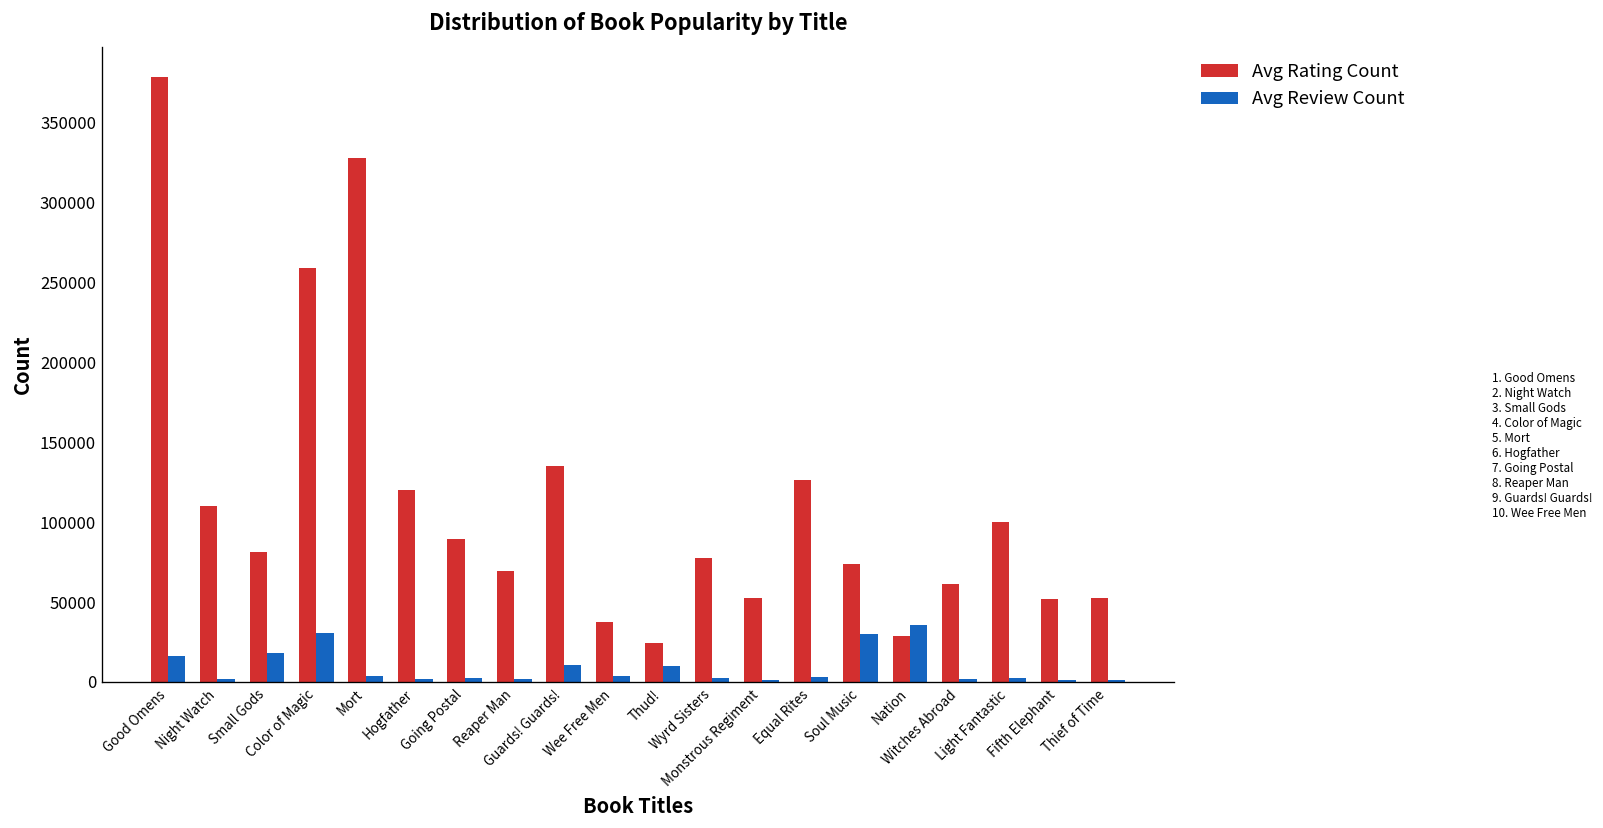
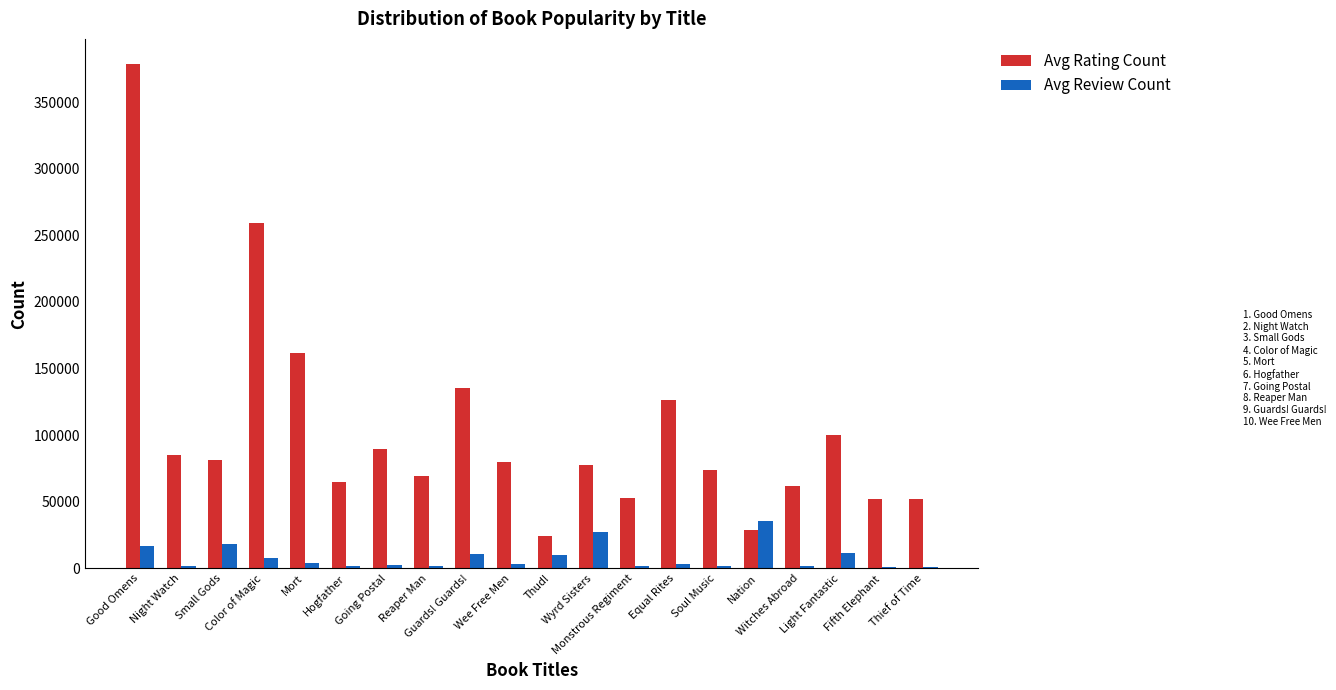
  {
    "Avg Rating Count": {
      "Good Omens": 378000,
-     "Night Watch": 110000,
+     "Night Watch": 85000,
      "Small Gods": 81000,
      "Color of Magic": 259000,
-     "Mort": 328000,
-     "Hogfather": 120000,
+     "Mort": 162000,
+     "Hogfather": 65000,
      "Going Postal": 89000,
      "Reaper Man": 69000,
      "Guards! Guards!": 135000,
-     "Wee Free Men": 37000,
+     "Wee Free Men": 80000,
      "Thud!": 24000,
      "Wyrd Sisters": 77000,
      "Monstrous Regiment": 53000,
      "Equal Rites": 126000,
      "Soul Music": 74000,
      "Nation": 29000,
      "Witches Abroad": 61000,
      "Light Fantastic": 100000,
      "Fifth Elephant": 52000,
      "Thief of Time": 52000
    },
    "Avg Review Count": {
      "Good Omens": 16000,
      "Night Watch": 2000,
      "Small Gods": 18000,
-     "Color of Magic": 30000,
+     "Color of Magic": 8000,
      "Mort": 4000,
      "Going Postal": 3000,
      "Reaper Man": 2000,
      "Guards! Guards!": 11000,
      "Wee Free Men": 4000,
      "Thud!": 10000,
-     "Wyrd Sisters": 2000,
+     "Wyrd Sisters": 27000,
      "Equal Rites": 3000,
-     "Soul Music": 30000,
+     "Soul Music": 1000,
      "Nation": 35000,
-     "Light Fantastic": 3000
+     "Light Fantastic": 12000
    }
  }
